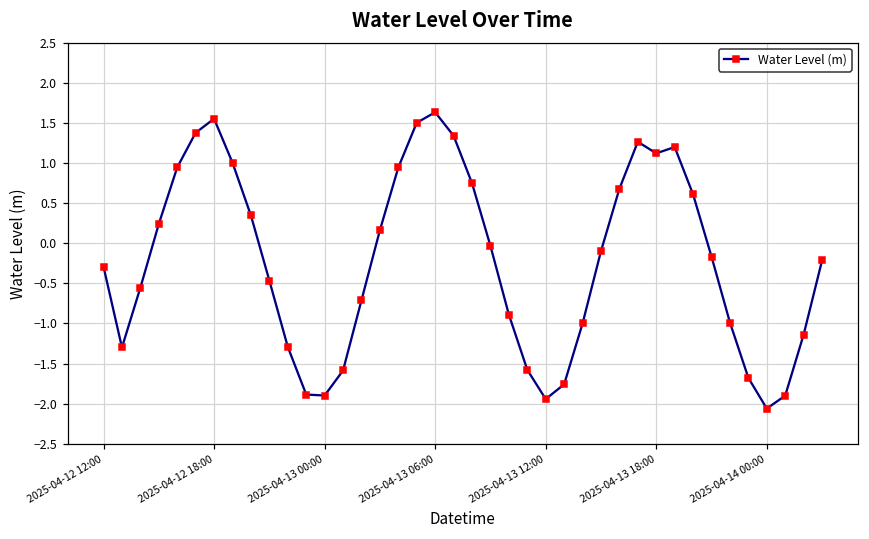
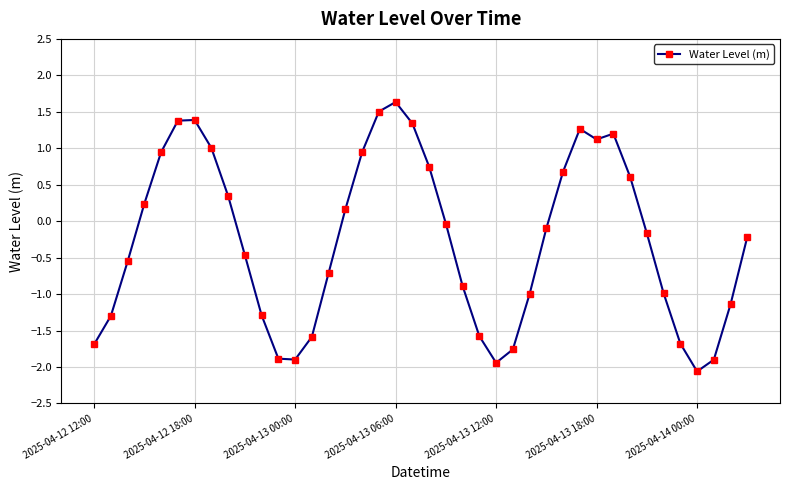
  {
-   "2025-04-12 12:00": -0.3,
-   "2025-04-12 18:00": 1.6,
+   "2025-04-12 12:00": -1.7,
+   "2025-04-12 18:00": 1.4,
    "2025-04-13 00:00": -1.9,
    "2025-04-13 06:00": 1.6,
    "2025-04-13 12:00": -1.9,
    "2025-04-13 18:00": 1.1,
    "2025-04-14 00:00": -2.1
  }
